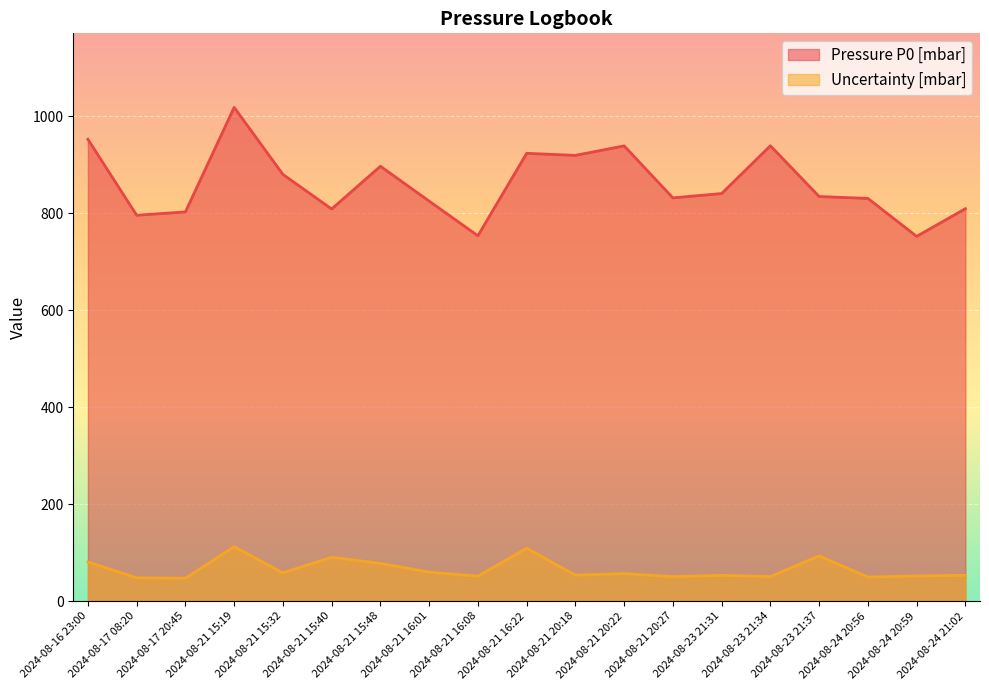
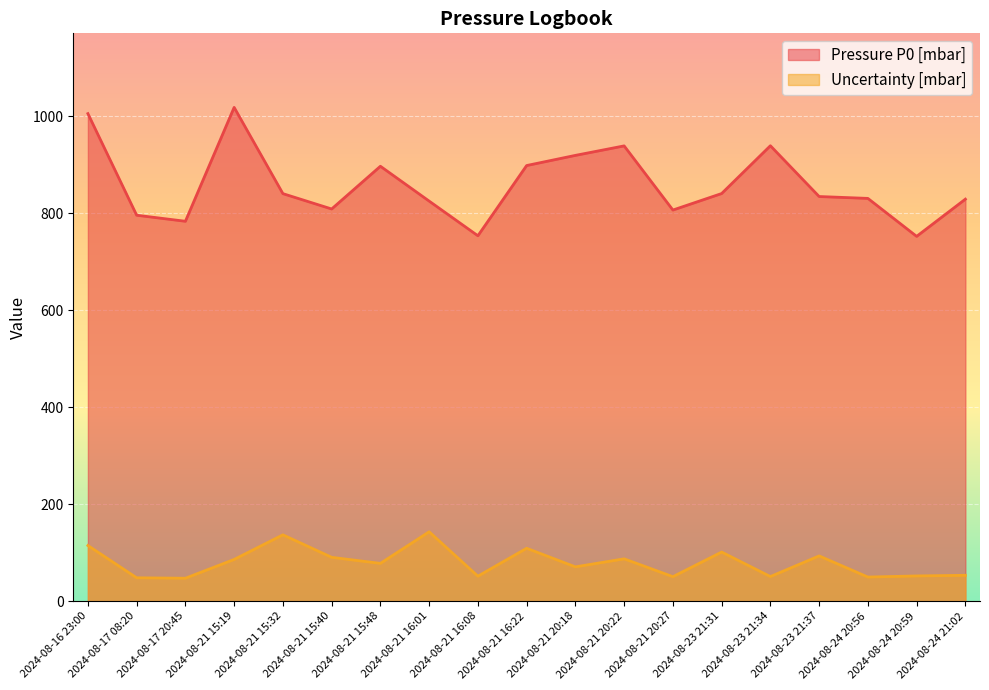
  {
    "Pressure P0 [mbar]": {
-     "2024-08-16 23:00": 950,
+     "2024-08-16 23:00": 1010,
      "2024-08-17 08:20": 800,
-     "2024-08-17 20:45": 800,
+     "2024-08-17 20:45": 780,
      "2024-08-21 15:19": 1020,
-     "2024-08-21 15:32": 880,
+     "2024-08-21 15:32": 840,
      "2024-08-21 15:40": 810,
      "2024-08-21 15:48": 900,
      "2024-08-21 16:01": 830,
      "2024-08-21 16:08": 750,
-     "2024-08-21 16:22": 920,
+     "2024-08-21 16:22": 900,
      "2024-08-21 20:18": 920,
      "2024-08-21 20:22": 940,
-     "2024-08-21 20:27": 830,
+     "2024-08-21 20:27": 810,
      "2024-08-23 21:31": 840,
      "2024-08-23 21:34": 940,
      "2024-08-23 21:37": 830,
      "2024-08-24 20:56": 830,
      "2024-08-24 20:59": 750,
-     "2024-08-24 21:02": 810
+     "2024-08-24 21:02": 830
    },
    "Uncertainty [mbar]": {
-     "2024-08-16 23:00": 80,
+     "2024-08-16 23:00": 110,
      "2024-08-17 08:20": 50,
      "2024-08-17 20:45": 50,
-     "2024-08-21 15:19": 110,
-     "2024-08-21 15:32": 60,
+     "2024-08-21 15:19": 90,
+     "2024-08-21 15:32": 140,
      "2024-08-21 15:40": 90,
      "2024-08-21 15:48": 80,
-     "2024-08-21 16:01": 60,
+     "2024-08-21 16:01": 140,
      "2024-08-21 16:08": 50,
      "2024-08-21 16:22": 110,
-     "2024-08-21 20:18": 50,
-     "2024-08-21 20:22": 60,
+     "2024-08-21 20:18": 70,
+     "2024-08-21 20:22": 90,
      "2024-08-21 20:27": 50,
-     "2024-08-23 21:31": 50,
+     "2024-08-23 21:31": 100,
      "2024-08-23 21:34": 50,
      "2024-08-23 21:37": 90,
      "2024-08-24 20:56": 50,
      "2024-08-24 20:59": 50,
      "2024-08-24 21:02": 50
    }
  }
